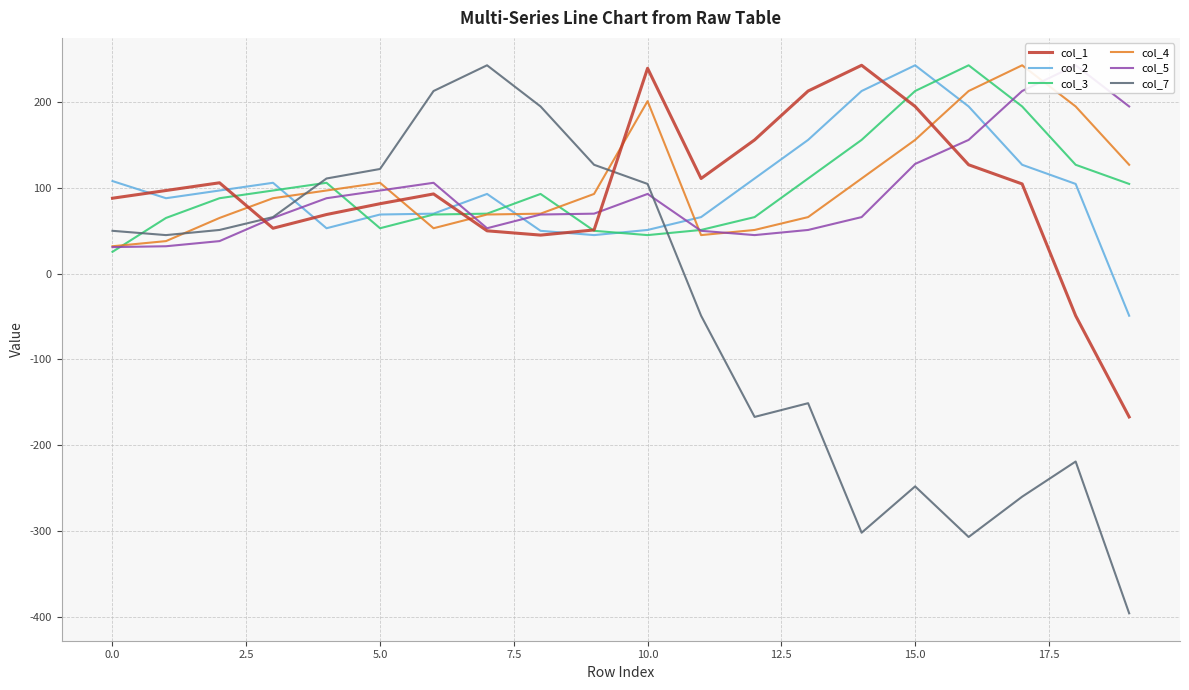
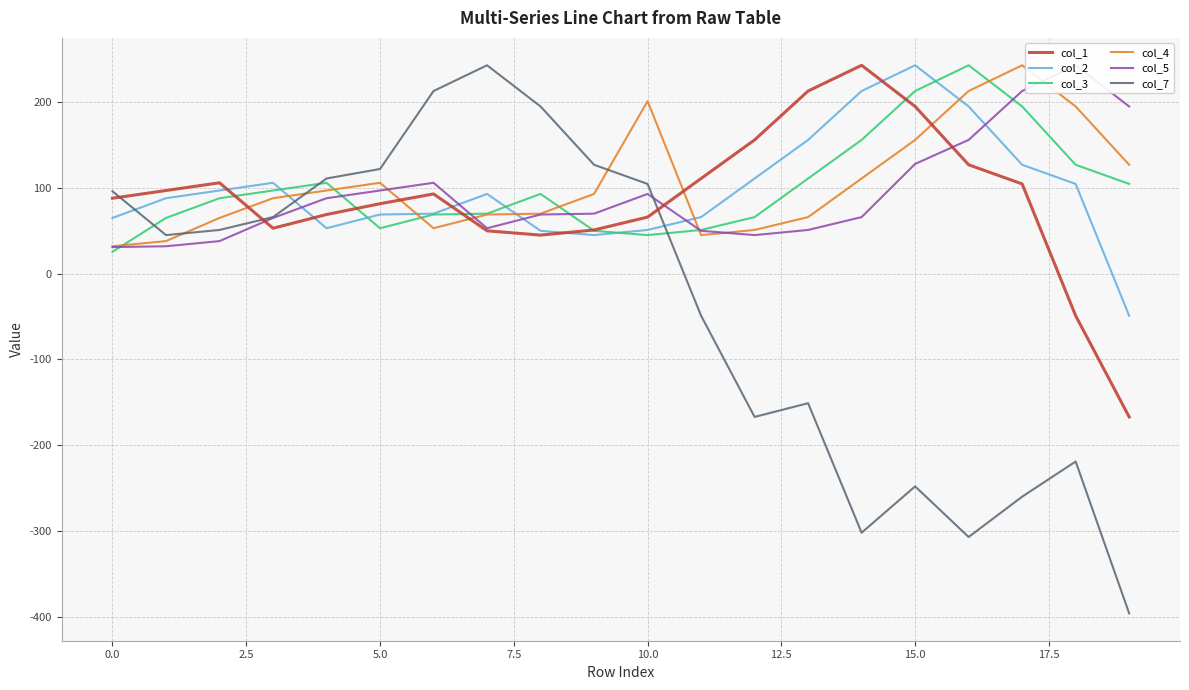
  {
    "col_1": {
      "0.0": 90,
      "5.0": 80,
-     "10.0": 240,
+     "10.0": 70,
      "15.0": 200
    },
    "col_2": {
-     "0.0": 110,
+     "0.0": 70,
      "5.0": 70,
      "10.0": 50,
      "15.0": 240
    },
    "col_3": {
      "0.0": 30,
      "5.0": 50,
      "10.0": 50,
      "15.0": 210
    },
    "col_4": {
      "5.0": 110,
      "10.0": 200,
      "15.0": 160
    },
    "col_5": {
      "5.0": 100,
      "10.0": 90,
      "15.0": 130
    },
    "col_7": {
-     "0.0": 50,
+     "0.0": 100,
      "5.0": 120,
      "10.0": 100,
      "15.0": -250
    }
  }
